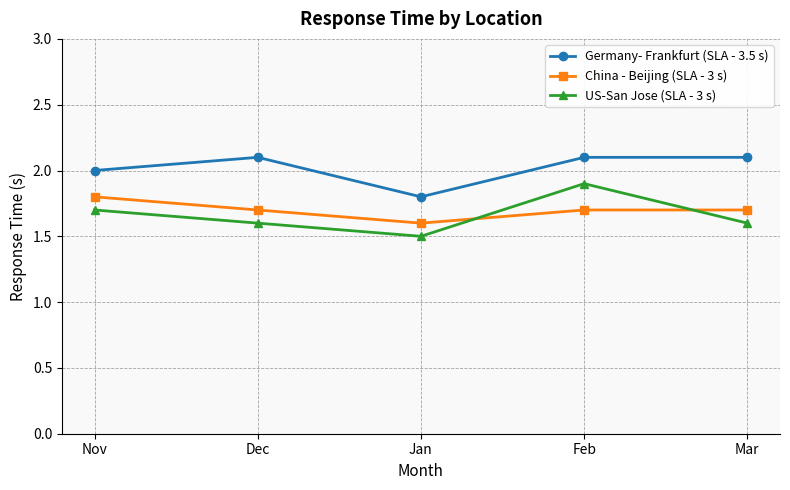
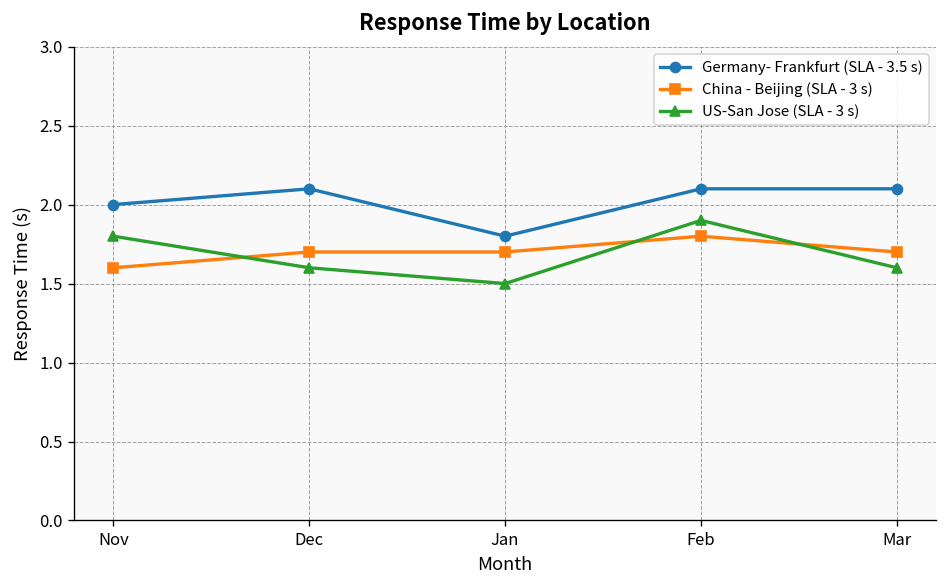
  {
    "Germany- Frankfurt (SLA - 3.5 s)": {
      "Nov": 2.0,
      "Dec": 2.1,
      "Jan": 1.8,
      "Feb": 2.1,
      "Mar": 2.1
    },
    "China - Beijing (SLA - 3 s)": {
-     "Nov": 1.8,
+     "Nov": 1.6,
      "Dec": 1.7,
-     "Jan": 1.6,
-     "Feb": 1.7,
+     "Jan": 1.7,
+     "Feb": 1.8,
      "Mar": 1.7
    },
    "US-San Jose (SLA - 3 s)": {
-     "Nov": 1.7,
+     "Nov": 1.8,
      "Dec": 1.6,
      "Jan": 1.5,
      "Feb": 1.9,
      "Mar": 1.6
    }
  }
